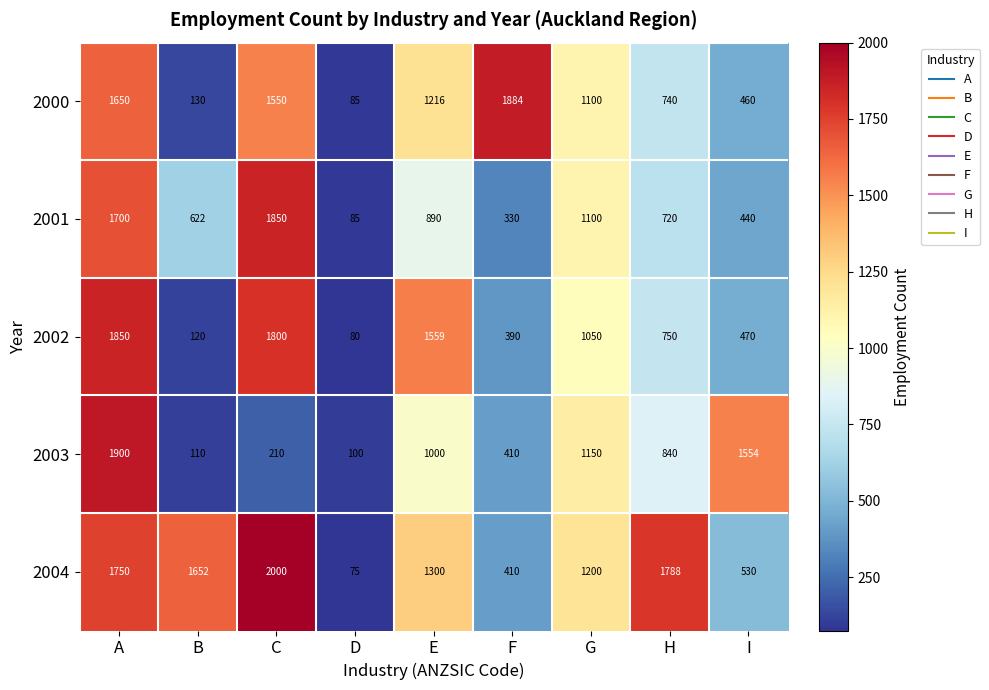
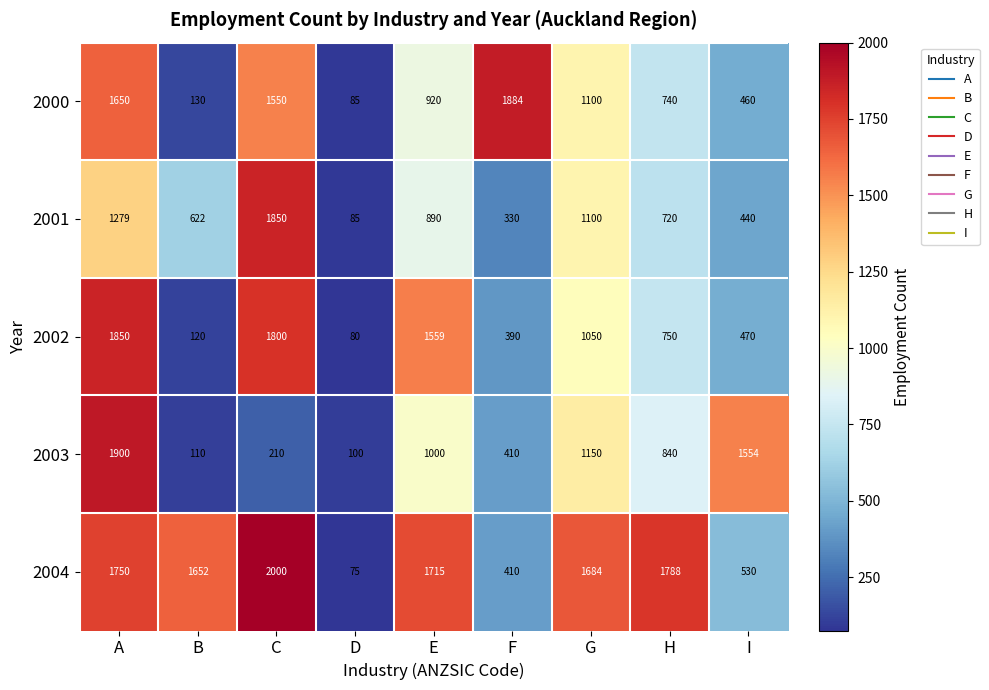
  {
    "2000": {
      "A": 1650,
      "B": 130,
      "C": 1550,
      "D": 85,
-     "E": 1216,
+     "E": 920,
      "F": 1884,
      "G": 1100,
      "H": 740,
      "I": 460
    },
    "2001": {
-     "A": 1700,
+     "A": 1279,
      "B": 622,
      "C": 1850,
      "D": 85,
      "E": 890,
      "F": 330,
      "G": 1100,
      "H": 720,
      "I": 440
    },
    "2002": {
      "A": 1850,
      "B": 120,
      "C": 1800,
      "D": 80,
      "E": 1559,
      "F": 390,
      "G": 1050,
      "H": 750,
      "I": 470
    },
    "2003": {
      "A": 1900,
      "B": 110,
      "C": 210,
      "D": 100,
      "E": 1000,
      "F": 410,
      "G": 1150,
      "H": 840,
      "I": 1554
    },
    "2004": {
      "A": 1750,
      "B": 1652,
      "C": 2000,
      "D": 75,
-     "E": 1300,
+     "E": 1715,
      "F": 410,
-     "G": 1200,
+     "G": 1684,
      "H": 1788,
      "I": 530
    }
  }
